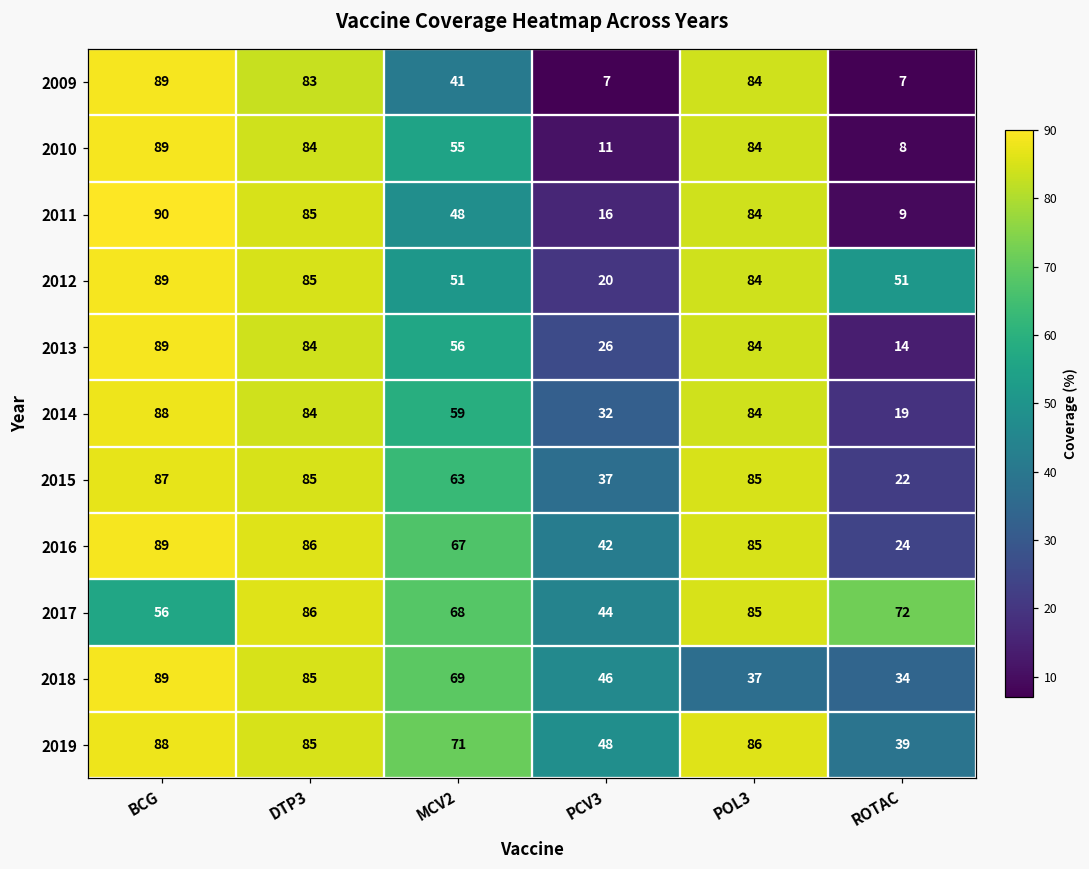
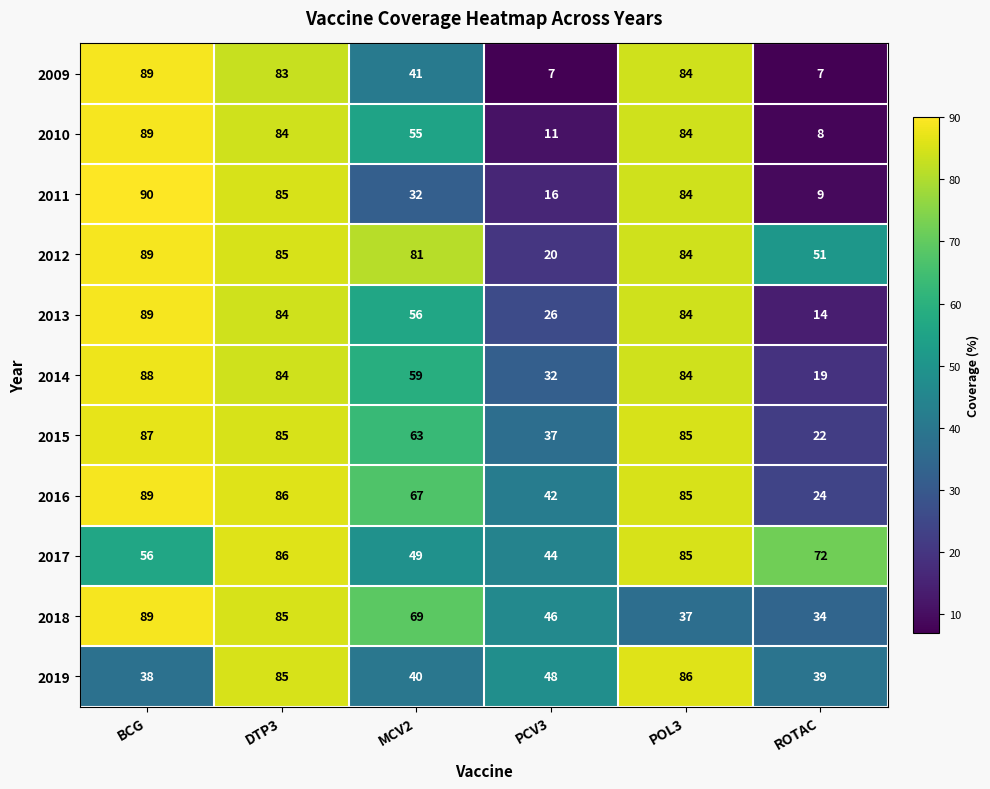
  {
    "2009": {
      "BCG": 89,
      "DTP3": 83,
      "MCV2": 41,
      "PCV3": 7,
      "POL3": 84,
      "ROTAC": 7
    },
    "2010": {
      "BCG": 89,
      "DTP3": 84,
      "MCV2": 55,
      "PCV3": 11,
      "POL3": 84,
      "ROTAC": 8
    },
    "2011": {
      "BCG": 90,
      "DTP3": 85,
-     "MCV2": 48,
+     "MCV2": 32,
      "PCV3": 16,
      "POL3": 84,
      "ROTAC": 9
    },
    "2012": {
      "BCG": 89,
      "DTP3": 85,
-     "MCV2": 51,
+     "MCV2": 81,
      "PCV3": 20,
      "POL3": 84,
      "ROTAC": 51
    },
    "2013": {
      "BCG": 89,
      "DTP3": 84,
      "MCV2": 56,
      "PCV3": 26,
      "POL3": 84,
      "ROTAC": 14
    },
    "2014": {
      "BCG": 88,
      "DTP3": 84,
      "MCV2": 59,
      "PCV3": 32,
      "POL3": 84,
      "ROTAC": 19
    },
    "2015": {
      "BCG": 87,
      "DTP3": 85,
      "MCV2": 63,
      "PCV3": 37,
      "POL3": 85,
      "ROTAC": 22
    },
    "2016": {
      "BCG": 89,
      "DTP3": 86,
      "MCV2": 67,
      "PCV3": 42,
      "POL3": 85,
      "ROTAC": 24
    },
    "2017": {
      "BCG": 56,
      "DTP3": 86,
-     "MCV2": 68,
+     "MCV2": 49,
      "PCV3": 44,
      "POL3": 85,
      "ROTAC": 72
    },
    "2018": {
      "BCG": 89,
      "DTP3": 85,
      "MCV2": 69,
      "PCV3": 46,
      "POL3": 37,
      "ROTAC": 34
    },
    "2019": {
-     "BCG": 88,
+     "BCG": 38,
      "DTP3": 85,
-     "MCV2": 71,
+     "MCV2": 40,
      "PCV3": 48,
      "POL3": 86,
      "ROTAC": 39
    }
  }
